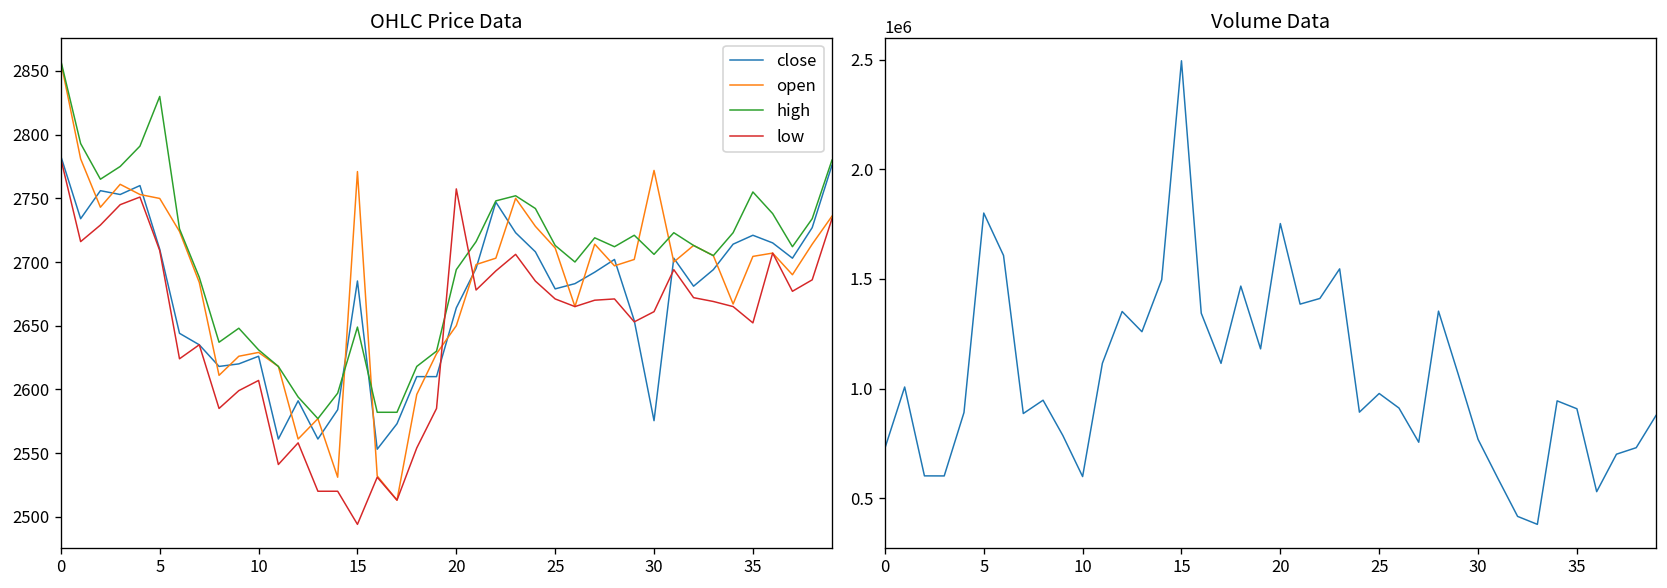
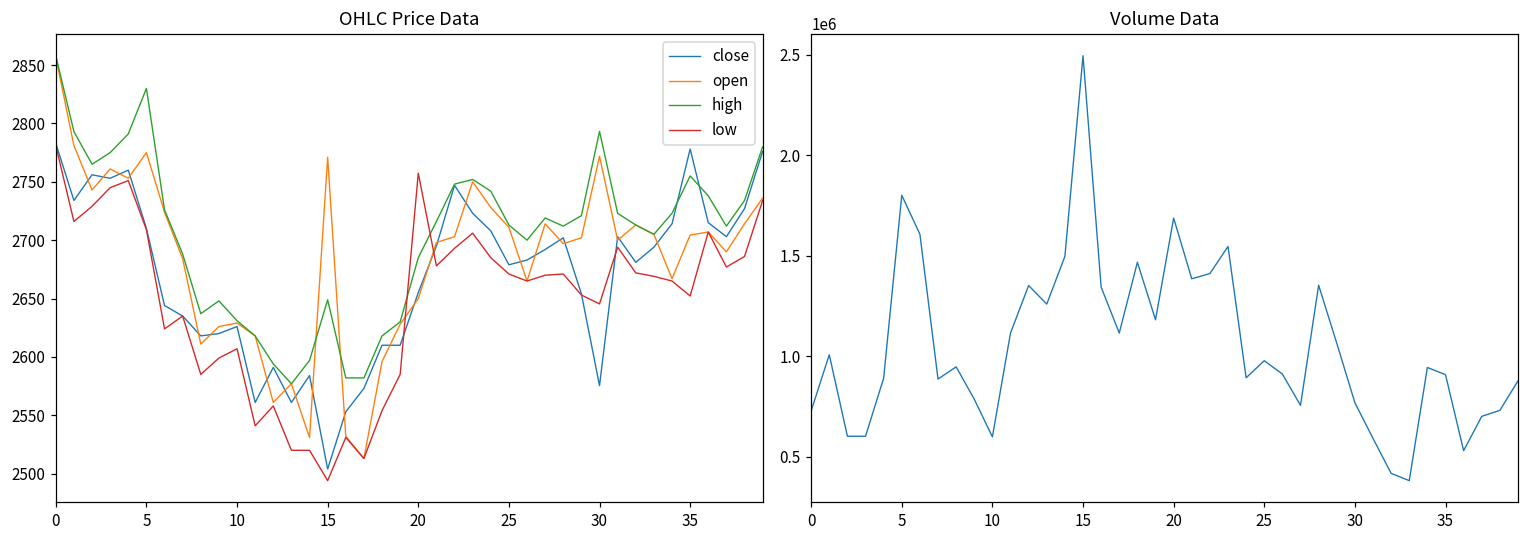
  {
    "OHLC Price Data": {
      "close": {
        "10": 2626,
-       "15": 2685,
-       "20": 2664,
+       "15": 2504,
+       "20": 2655,
        "25": 2679,
        "30": 2575,
-       "35": 2721
+       "35": 2778
      },
      "open": {
-       "5": 2750,
+       "5": 2775,
        "15": 2771,
        "20": 2650,
        "30": 2772,
        "35": 2704
      },
      "high": {
        "5": 2830,
        "15": 2649,
-       "20": 2694,
-       "30": 2706,
+       "20": 2685,
+       "30": 2793,
        "35": 2755
      },
      "low": {
        "10": 2607,
        "15": 2494,
        "20": 2757,
        "25": 2671,
-       "30": 2661,
+       "30": 2645,
        "35": 2652
      }
    },
    "Volume Data": {
      "0": 730000,
      "5": 1800000,
      "10": 600000,
      "15": 2490000,
-     "20": 1750000,
+     "20": 1690000,
      "25": 980000,
      "30": 770000,
      "35": 910000
    }
  }
